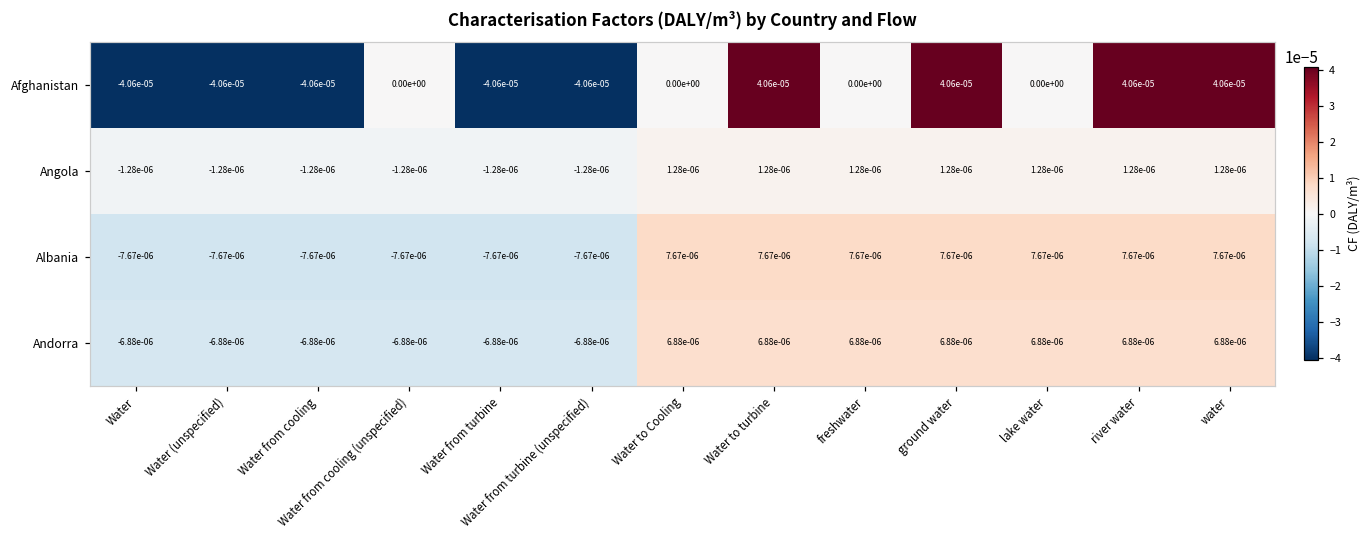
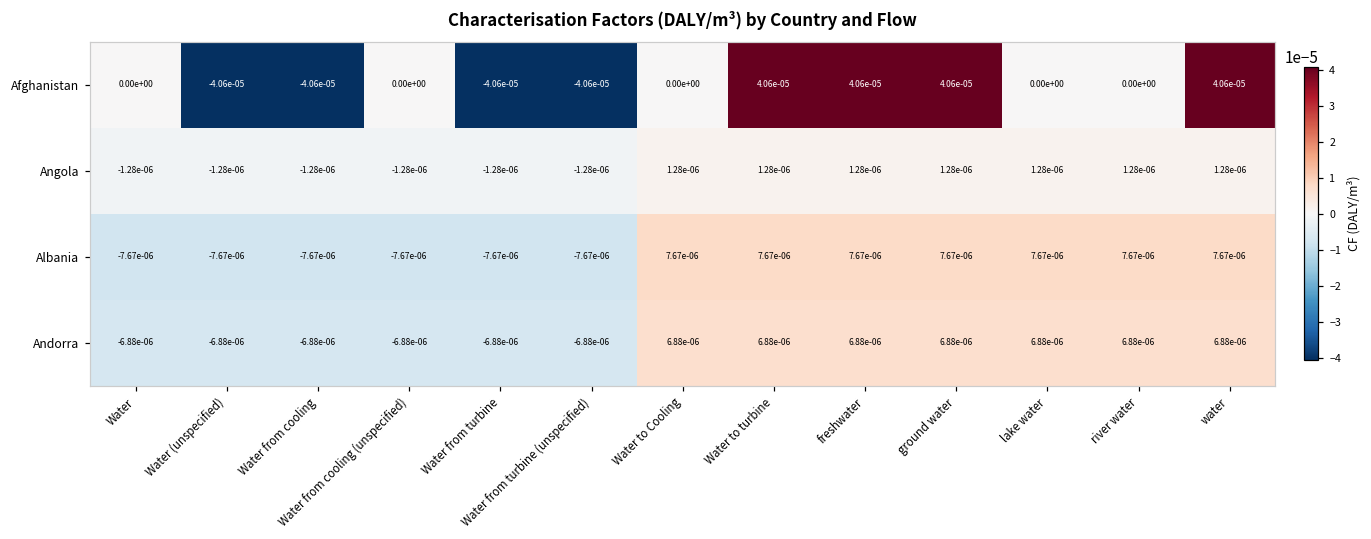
  {
    "Afghanistan": {
-     "Water": "-4.06e-05",
+     "Water": "0.00e+00",
      "Water (unspecified)": "-4.06e-05",
      "Water from cooling": "-4.06e-05",
      "Water from cooling (unspecified)": "0.00e+00",
      "Water from turbine": "-4.06e-05",
      "Water from turbine (unspecified)": "-4.06e-05",
      "Water to Cooling": "0.00e+00",
      "Water to turbine": "4.06e-05",
-     "freshwater": "0.00e+00",
+     "freshwater": "4.06e-05",
      "ground water": "4.06e-05",
      "lake water": "0.00e+00",
-     "river water": "4.06e-05",
+     "river water": "0.00e+00",
      "water": "4.06e-05"
    },
    "Angola": {
      "Water": "-1.28e-06",
      "Water (unspecified)": "-1.28e-06",
      "Water from cooling": "-1.28e-06",
      "Water from cooling (unspecified)": "-1.28e-06",
      "Water from turbine": "-1.28e-06",
      "Water from turbine (unspecified)": "-1.28e-06",
      "Water to Cooling": "1.28e-06",
      "Water to turbine": "1.28e-06",
      "freshwater": "1.28e-06",
      "ground water": "1.28e-06",
      "lake water": "1.28e-06",
      "river water": "1.28e-06",
      "water": "1.28e-06"
    },
    "Albania": {
      "Water": "-7.67e-06",
      "Water (unspecified)": "-7.67e-06",
      "Water from cooling": "-7.67e-06",
      "Water from cooling (unspecified)": "-7.67e-06",
      "Water from turbine": "-7.67e-06",
      "Water from turbine (unspecified)": "-7.67e-06",
      "Water to Cooling": "7.67e-06",
      "Water to turbine": "7.67e-06",
      "freshwater": "7.67e-06",
      "ground water": "7.67e-06",
      "lake water": "7.67e-06",
      "river water": "7.67e-06",
      "water": "7.67e-06"
    },
    "Andorra": {
      "Water": "-6.88e-06",
      "Water (unspecified)": "-6.88e-06",
      "Water from cooling": "-6.88e-06",
      "Water from cooling (unspecified)": "-6.88e-06",
      "Water from turbine": "-6.88e-06",
      "Water from turbine (unspecified)": "-6.88e-06",
      "Water to Cooling": "6.88e-06",
      "Water to turbine": "6.88e-06",
      "freshwater": "6.88e-06",
      "ground water": "6.88e-06",
      "lake water": "6.88e-06",
      "river water": "6.88e-06",
      "water": "6.88e-06"
    }
  }
